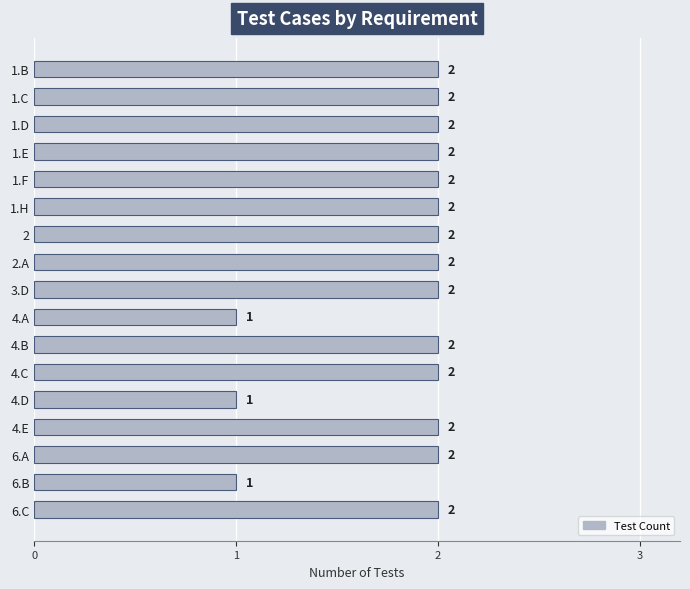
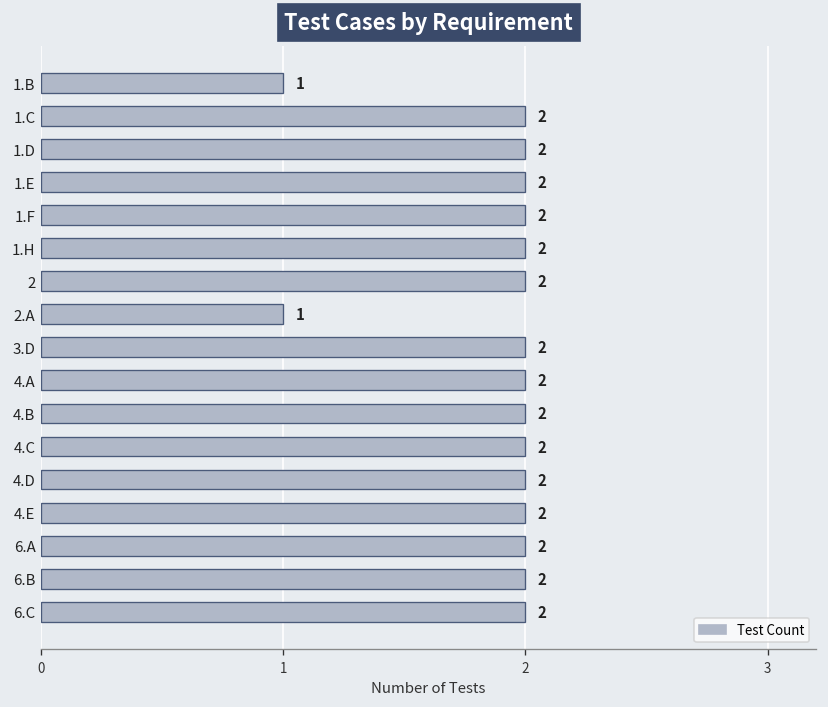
  {
-   "1.B": 2,
+   "1.B": 1,
    "1.C": 2,
    "1.D": 2,
    "1.E": 2,
    "1.F": 2,
    "1.H": 2,
    "2": 2,
-   "2.A": 2,
+   "2.A": 1,
    "3.D": 2,
-   "4.A": 1,
+   "4.A": 2,
    "4.B": 2,
    "4.C": 2,
-   "4.D": 1,
+   "4.D": 2,
    "4.E": 2,
    "6.A": 2,
-   "6.B": 1,
+   "6.B": 2,
    "6.C": 2
  }
